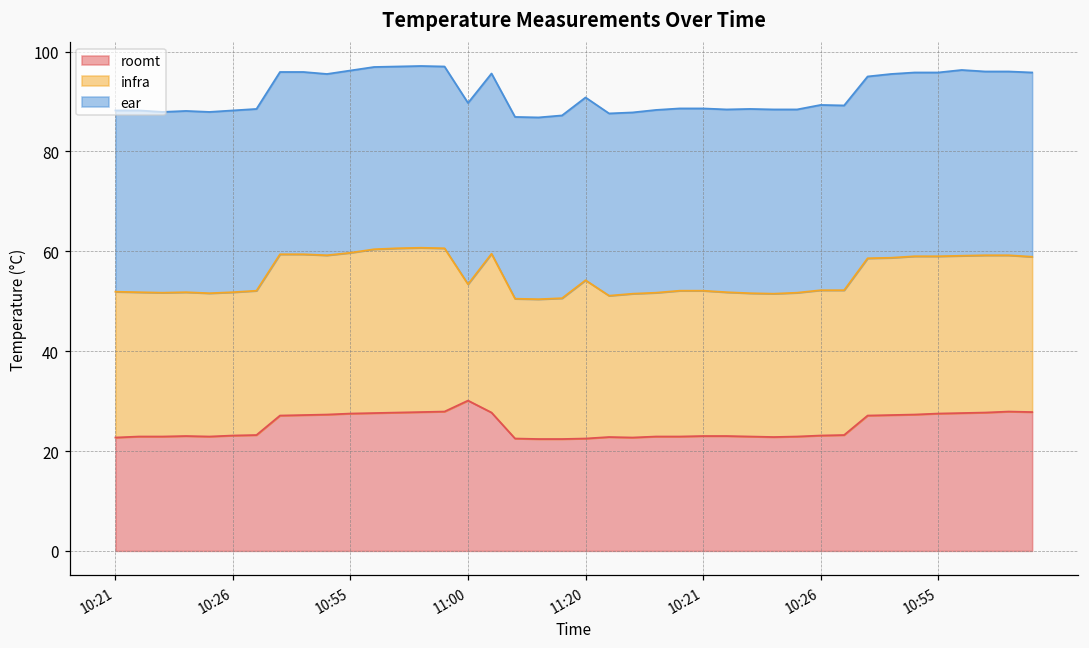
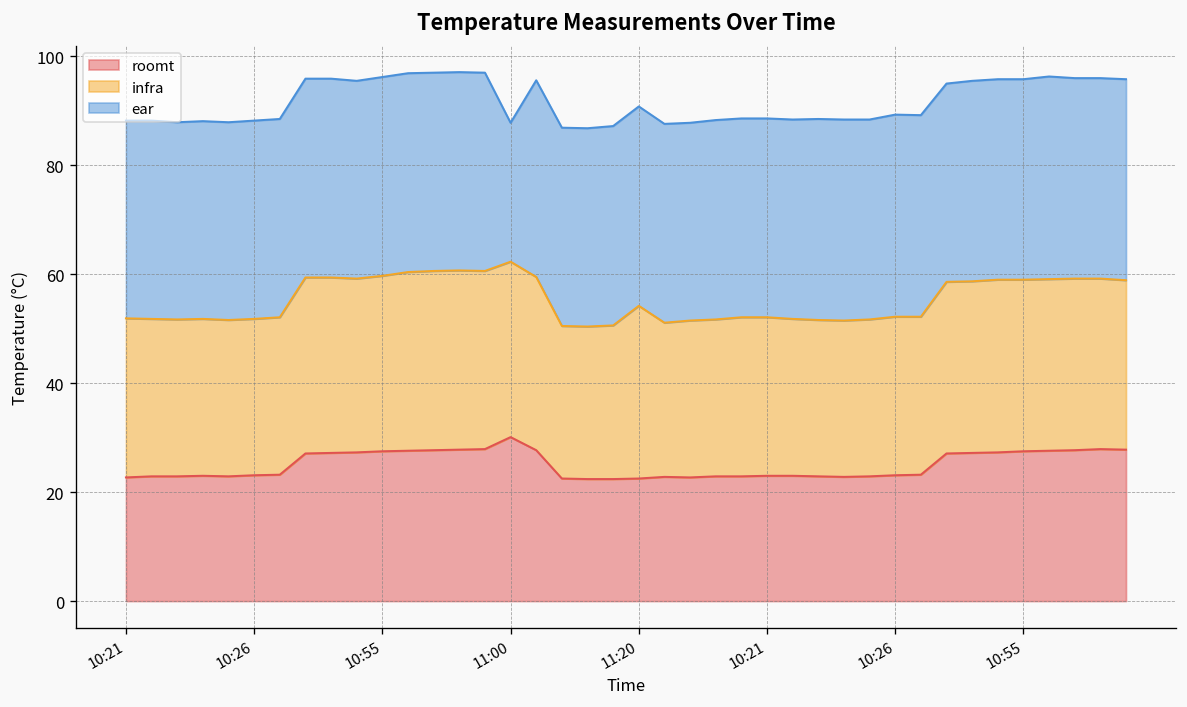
  {
    "roomt": {
      "11:00": 30,
      "11:20": 23
    },
    "infra": {
-     "11:00": 23,
+     "11:00": 32,
      "11:20": 32
    },
    "ear": {
-     "11:00": 36,
+     "11:00": 26,
      "11:20": 37
    }
  }
